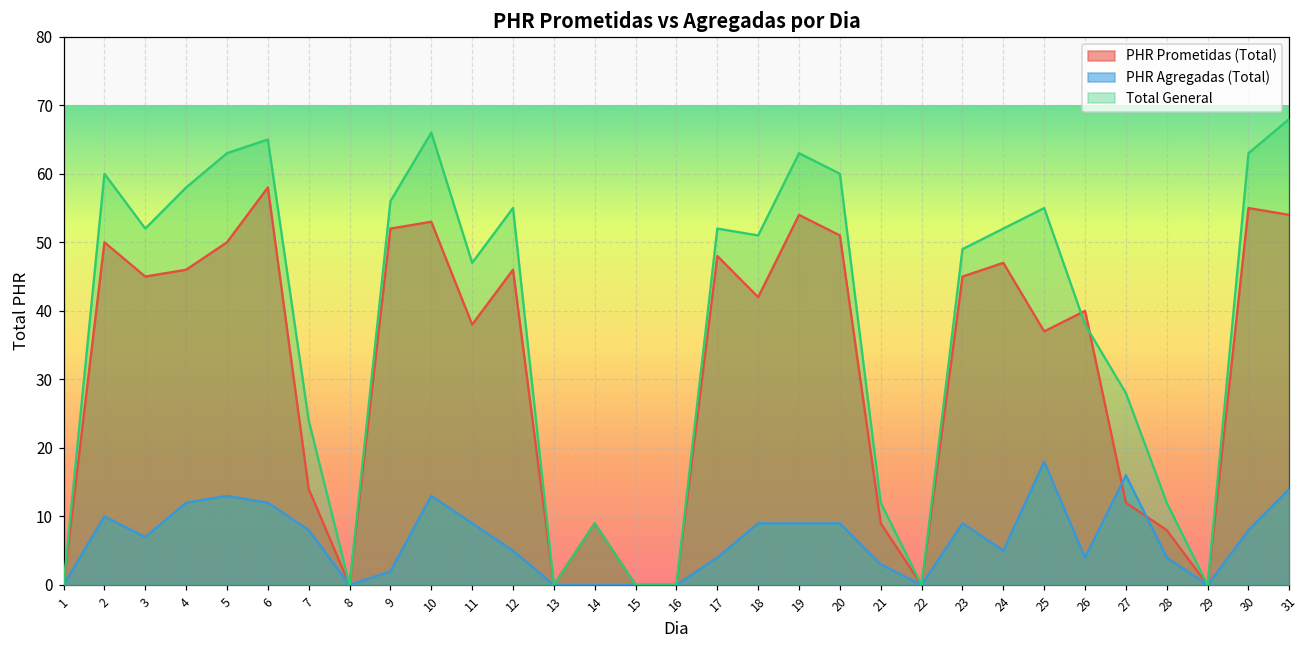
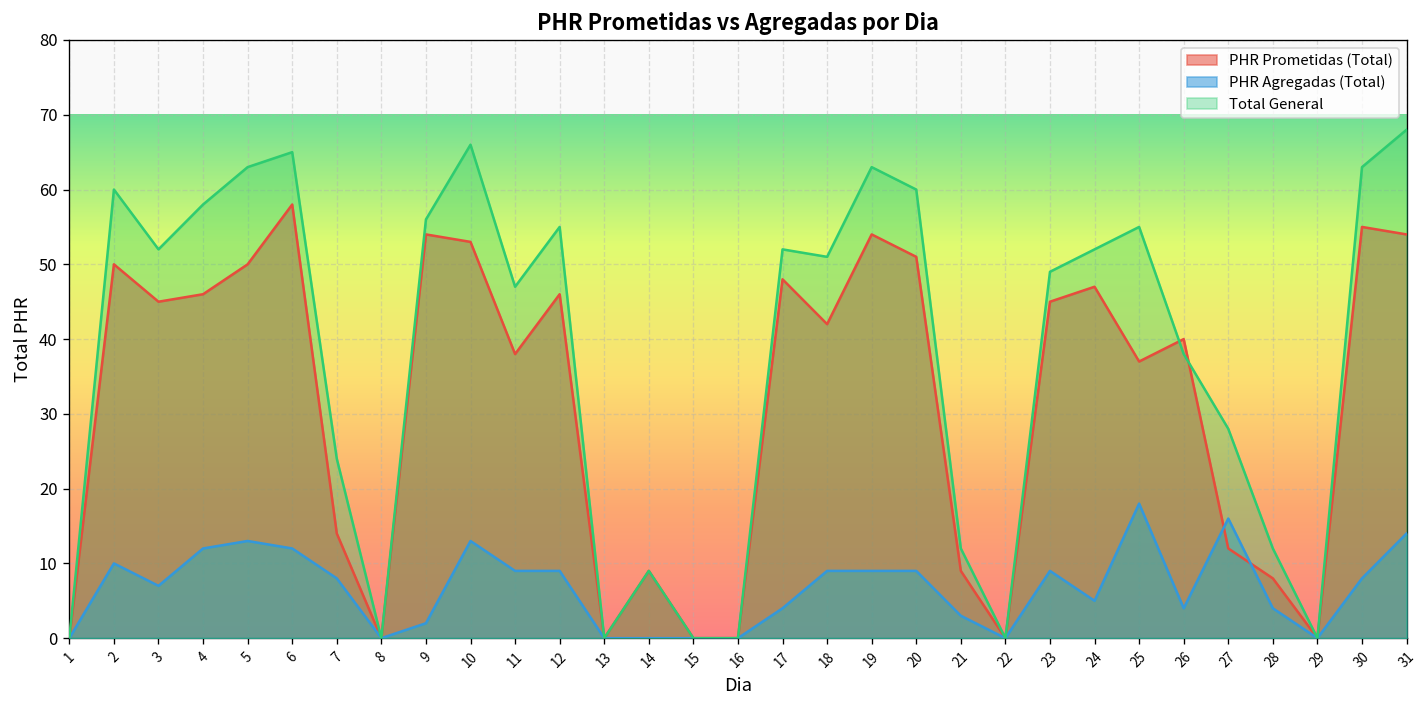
  {
    "PHR Prometidas (Total)": {
      "2": 50,
      "3": 45,
      "4": 46,
      "5": 50,
      "6": 58,
      "7": 14,
-     "9": 52,
+     "9": 54,
      "10": 53,
      "11": 38,
      "12": 46,
      "17": 48,
      "18": 42,
      "19": 54,
      "20": 51,
      "21": 9,
      "23": 45,
      "24": 47,
      "25": 37,
      "26": 40,
      "27": 12,
      "28": 8,
      "30": 55,
      "31": 54
    },
    "PHR Agregadas (Total)": {
      "2": 10,
      "3": 7,
      "4": 12,
      "5": 13,
      "6": 12,
      "7": 8,
      "9": 2,
      "10": 13,
      "11": 9,
-     "12": 5,
+     "12": 9,
      "14": 0,
      "17": 4,
      "18": 9,
      "19": 9,
      "20": 9,
      "21": 3,
      "23": 9,
      "24": 5,
      "25": 18,
      "26": 4,
      "27": 16,
      "28": 4,
      "30": 8,
      "31": 14
    },
    "Total General": {
      "2": 60,
      "3": 52,
      "4": 58,
      "5": 63,
      "6": 65,
      "7": 24,
      "9": 56,
      "10": 66,
      "11": 47,
      "12": 55,
      "17": 52,
      "18": 51,
      "19": 63,
      "20": 60,
      "21": 12,
      "23": 49,
      "24": 52,
      "25": 55,
      "26": 38,
      "27": 28,
      "28": 12,
      "30": 63,
      "31": 68
    }
  }
